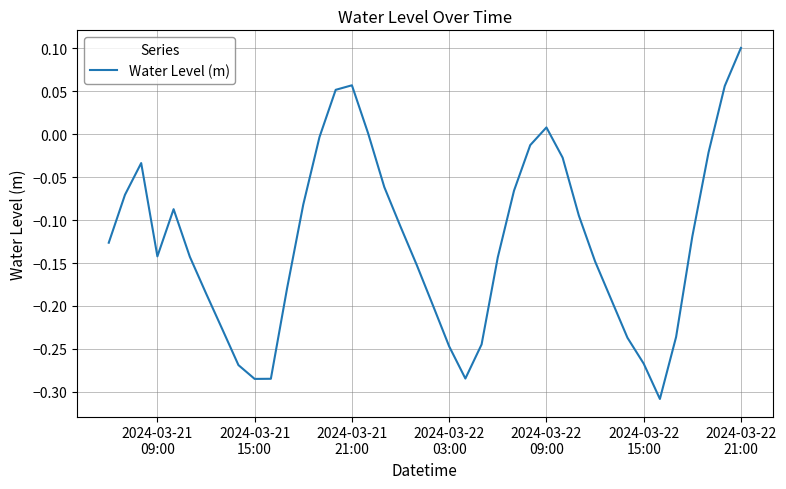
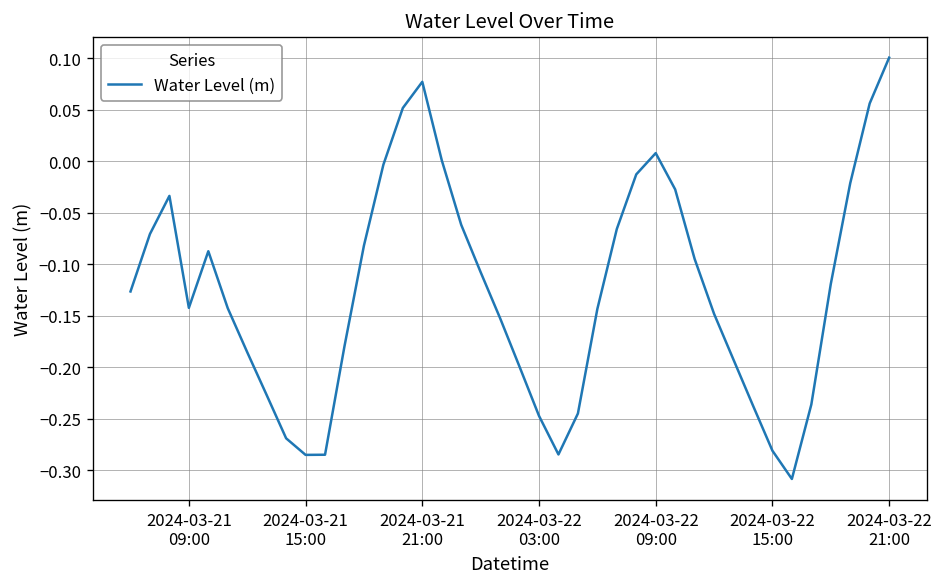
  {
    "2024-03-21 09:00": -0.14,
    "2024-03-21 15:00": -0.28,
-   "2024-03-21 21:00": 0.06,
+   "2024-03-21 21:00": 0.08,
    "2024-03-22 03:00": -0.25,
    "2024-03-22 09:00": 0.01,
-   "2024-03-22 15:00": -0.27,
+   "2024-03-22 15:00": -0.28,
    "2024-03-22 21:00": 0.10
  }
